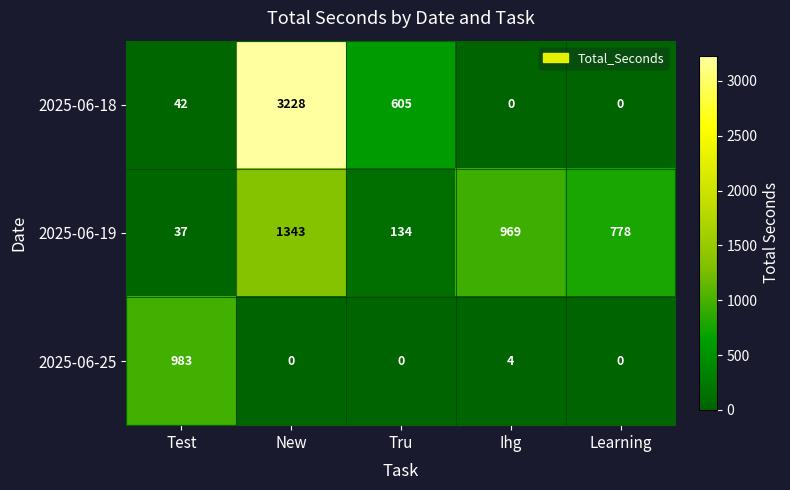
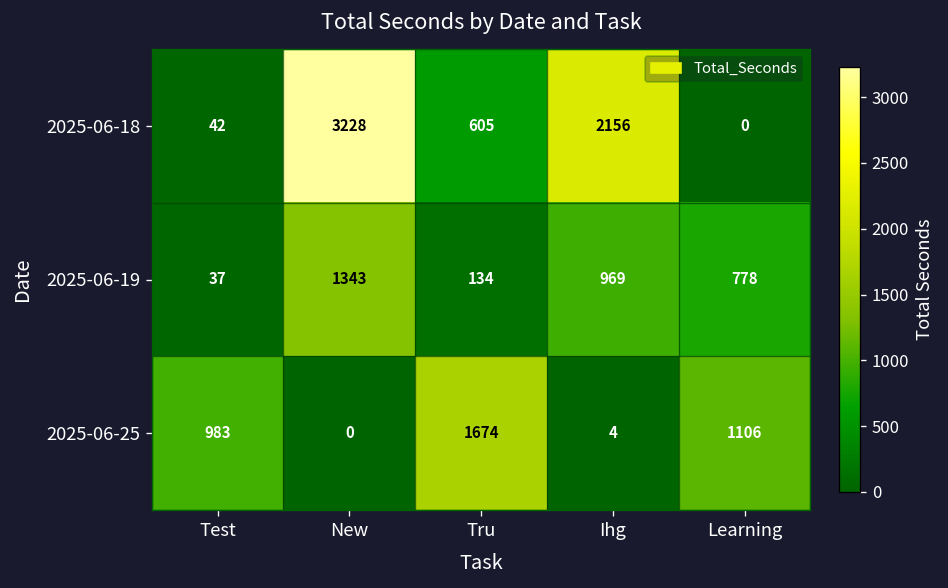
  {
    "2025-06-18": {
      "Test": 42,
      "New": 3228,
      "Tru": 605,
-     "Ihg": 0,
+     "Ihg": 2156,
      "Learning": 0
    },
    "2025-06-19": {
      "Test": 37,
      "New": 1343,
      "Tru": 134,
      "Ihg": 969,
      "Learning": 778
    },
    "2025-06-25": {
      "Test": 983,
      "New": 0,
-     "Tru": 0,
+     "Tru": 1674,
      "Ihg": 4,
-     "Learning": 0
+     "Learning": 1106
    }
  }
